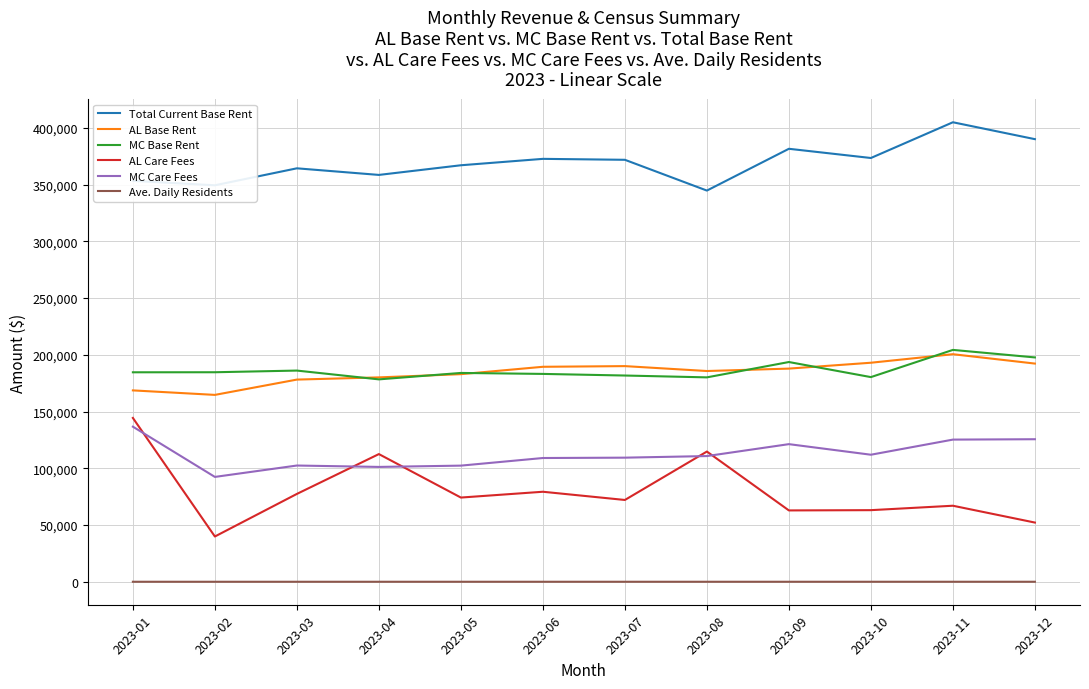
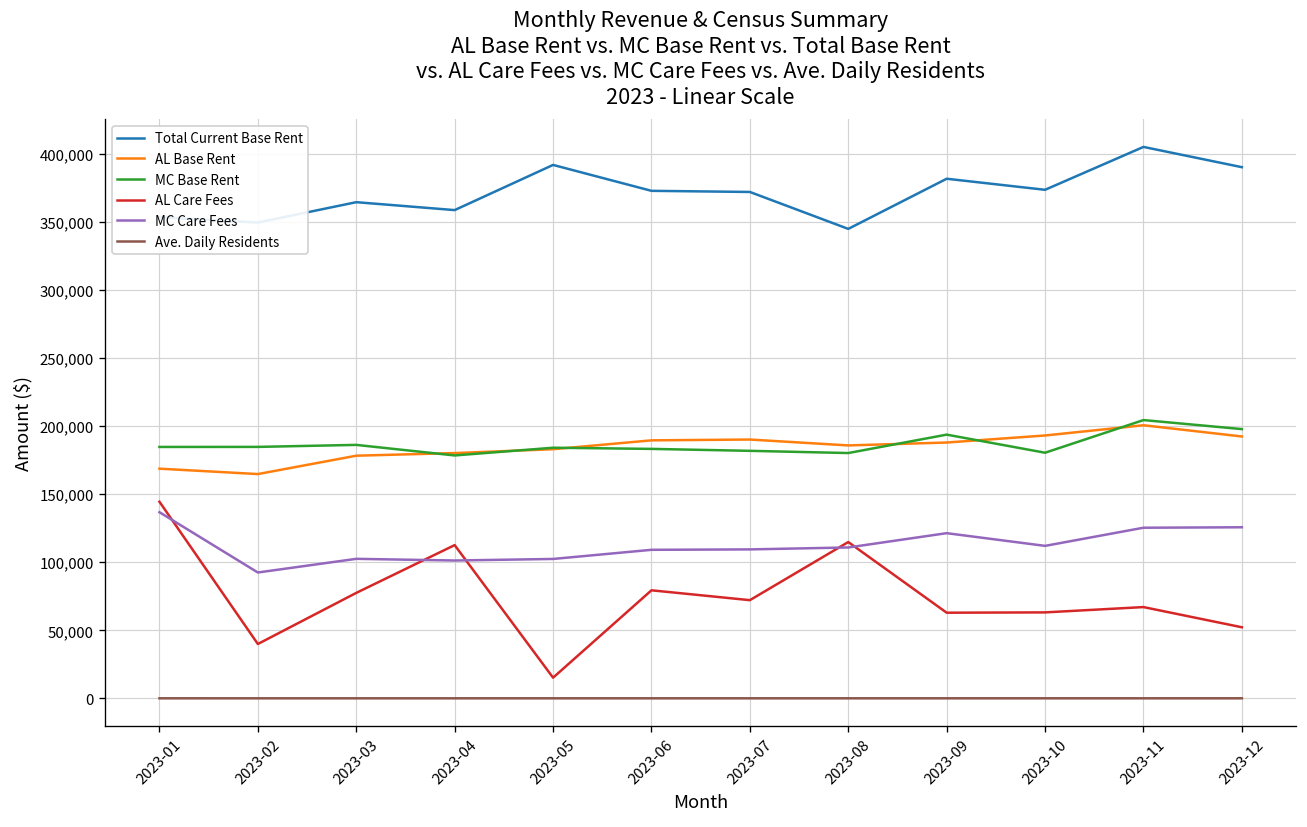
  {
    "Total Current Base Rent": {
      "2023-03": "364,000",
      "2023-04": "358,000",
-     "2023-05": "367,000",
+     "2023-05": "392,000",
      "2023-06": "373,000",
      "2023-07": "372,000",
      "2023-08": "345,000",
      "2023-09": "381,000",
      "2023-10": "373,000",
      "2023-11": "405,000",
      "2023-12": "390,000"
    },
    "AL Base Rent": {
      "2023-01": "169,000",
      "2023-02": "165,000",
      "2023-03": "178,000",
      "2023-06": "189,000",
      "2023-07": "190,000",
      "2023-08": "186,000",
      "2023-09": "188,000",
      "2023-10": "193,000",
      "2023-11": "201,000",
      "2023-12": "192,000"
    },
    "MC Base Rent": {
      "2023-01": "185,000",
      "2023-02": "185,000",
      "2023-03": "186,000",
      "2023-06": "183,000",
      "2023-07": "182,000",
      "2023-08": "180,000",
      "2023-09": "194,000",
      "2023-10": "180,000",
      "2023-11": "204,000",
      "2023-12": "198,000"
    },
    "AL Care Fees": {
      "2023-01": "144,000",
      "2023-02": "40,000",
      "2023-03": "77,000",
      "2023-04": "113,000",
-     "2023-05": "74,000",
+     "2023-05": "15,000",
      "2023-06": "79,000",
      "2023-07": "72,000",
      "2023-08": "115,000",
      "2023-09": "63,000",
      "2023-10": "63,000",
      "2023-11": "67,000",
      "2023-12": "52,000"
    },
    "MC Care Fees": {
      "2023-01": "137,000",
      "2023-02": "92,000",
      "2023-03": "102,000",
      "2023-04": "101,000",
      "2023-05": "102,000",
      "2023-06": "109,000",
      "2023-07": "109,000",
      "2023-08": "111,000",
      "2023-09": "121,000",
      "2023-10": "112,000",
      "2023-11": "125,000",
      "2023-12": "126,000"
    },
    "Ave. Daily Residents": {
      "2023-01": "0",
      "2023-02": "0",
      "2023-03": "0",
      "2023-04": "0",
      "2023-05": "0",
      "2023-06": "0",
      "2023-07": "0",
      "2023-08": "0",
      "2023-09": "0",
      "2023-10": "0",
      "2023-11": "0",
      "2023-12": "0"
    }
  }
